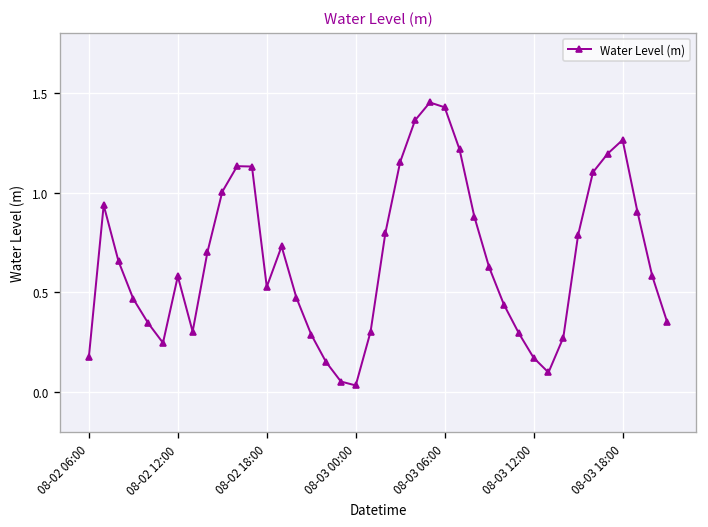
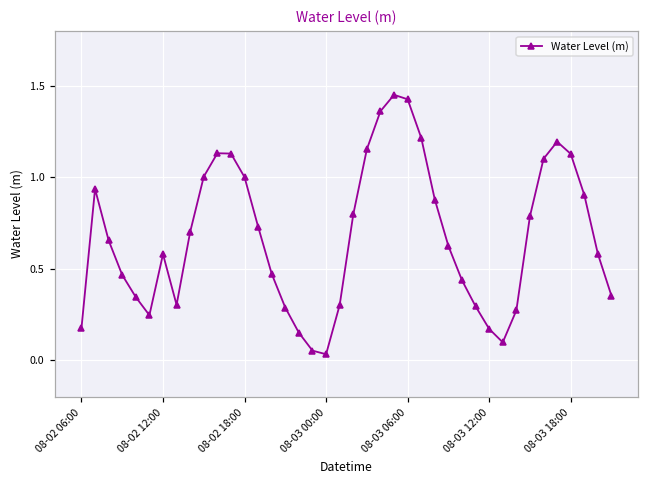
  {
    "08-02 06:00": 0.17,
    "08-02 12:00": 0.58,
-   "08-02 18:00": 0.53,
+   "08-02 18:00": 1.00,
    "08-03 00:00": 0.03,
    "08-03 06:00": 1.43,
    "08-03 12:00": 0.17,
-   "08-03 18:00": 1.26
+   "08-03 18:00": 1.13
  }
